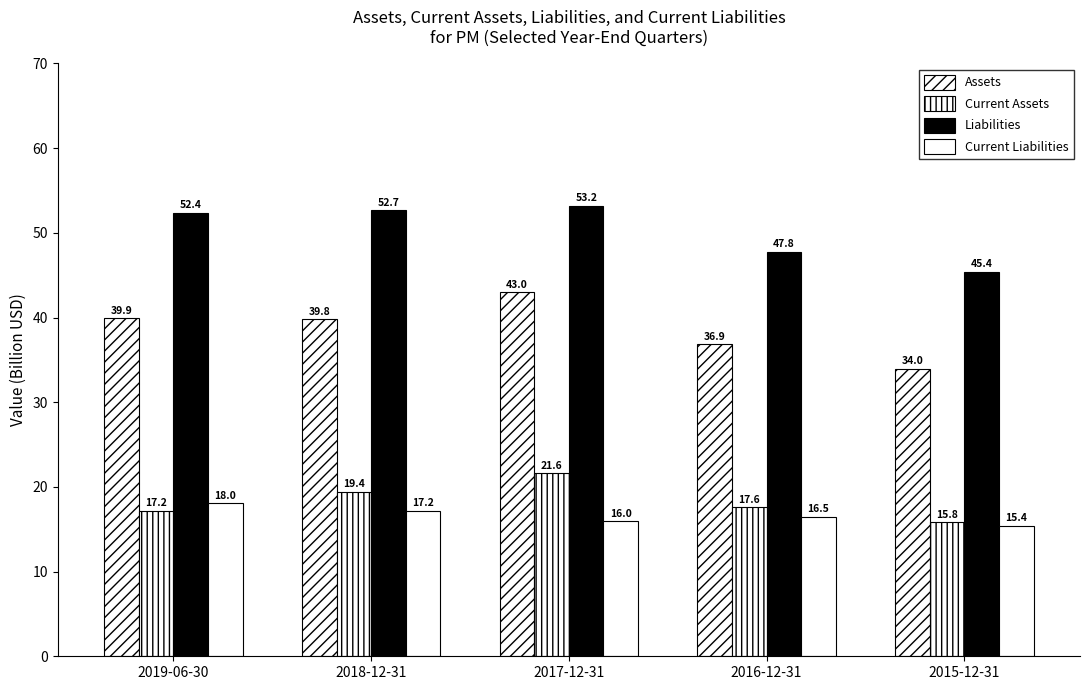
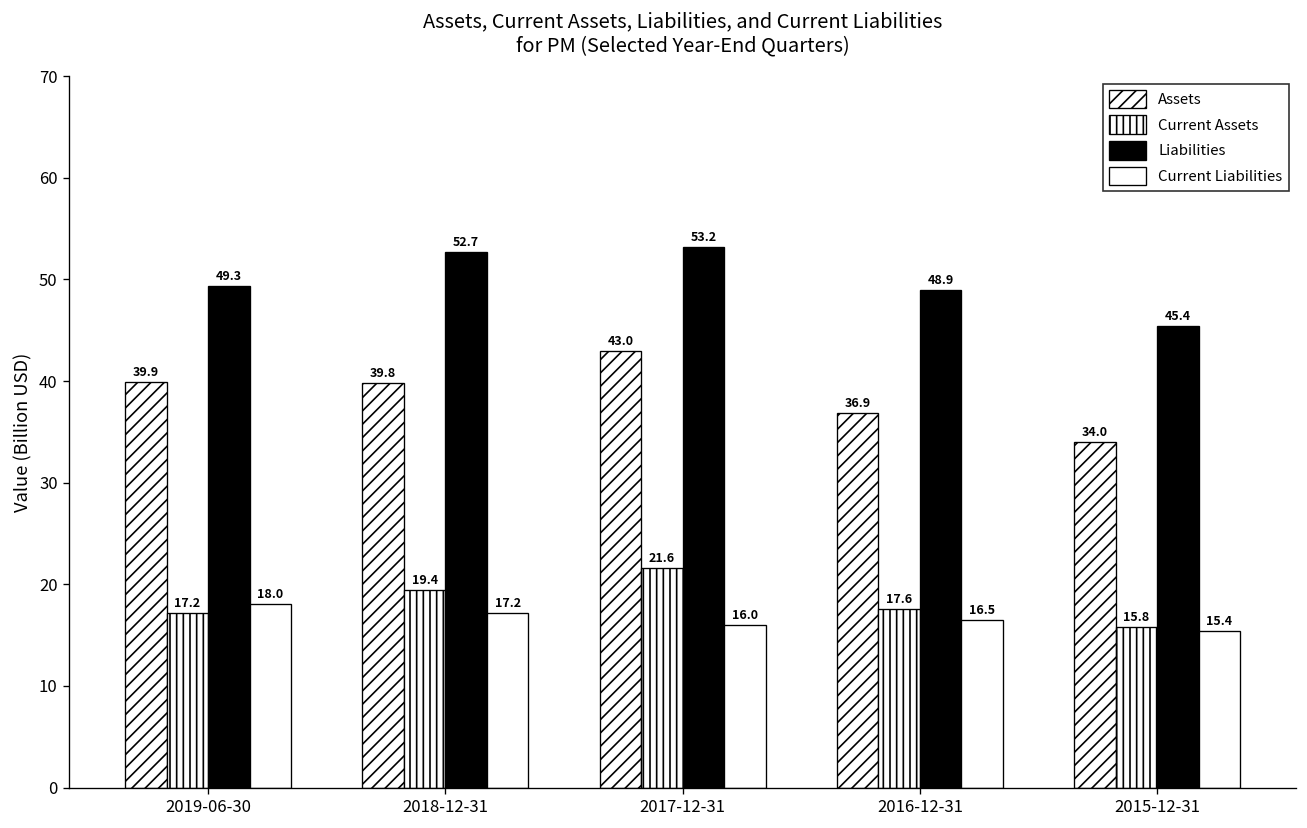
  {
    "Liabilities": {
-     "2019-06-30": 52.4,
+     "2019-06-30": 49.3,
      "2018-12-31": 52.7,
      "2017-12-31": 53.2,
-     "2016-12-31": 47.8,
+     "2016-12-31": 48.9,
      "2015-12-31": 45.4
    }
  }
